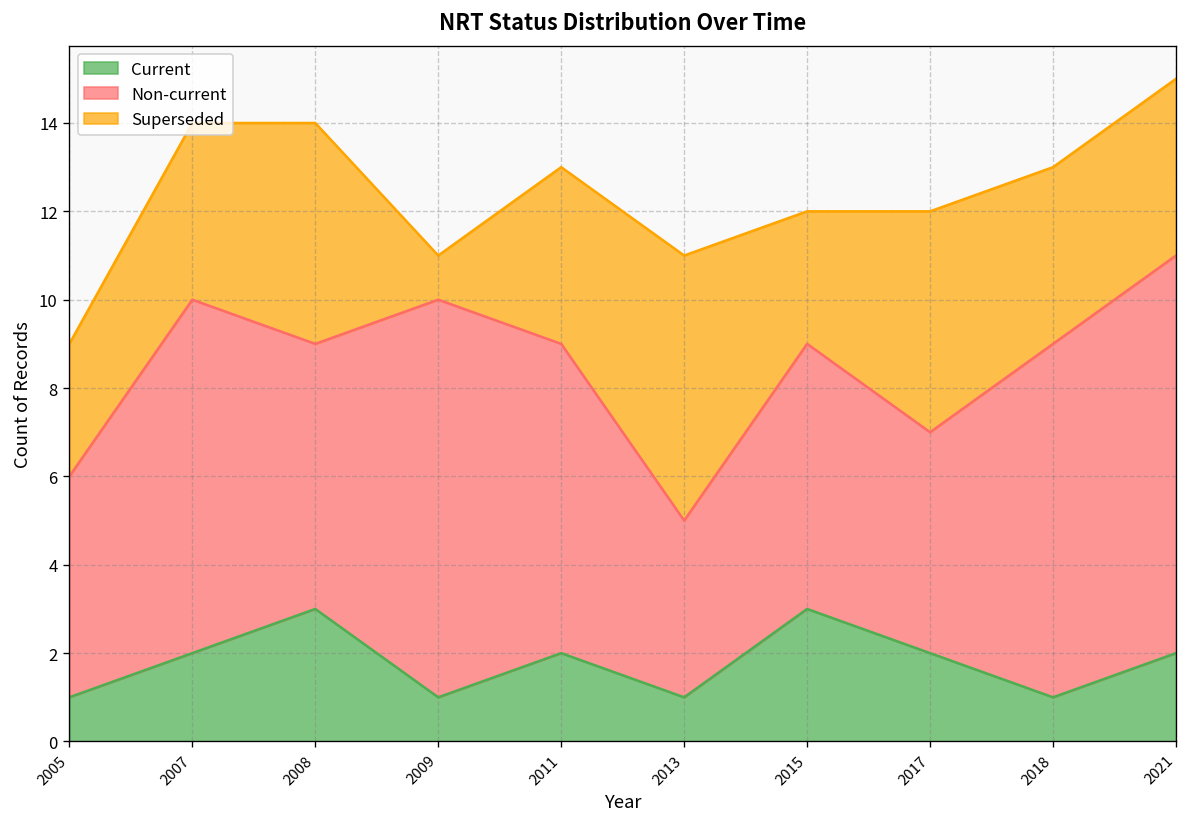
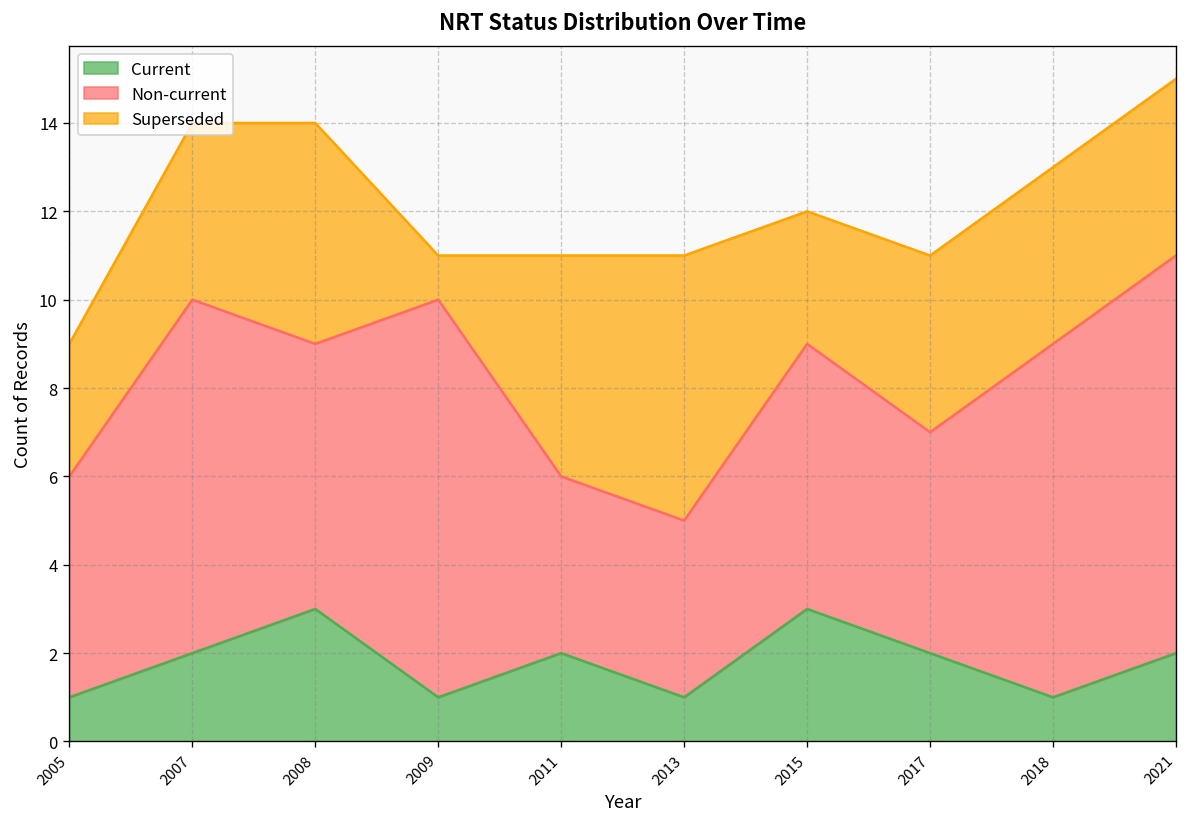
  {
    "Current": {
      "2005": 1,
      "2007": 2,
      "2008": 3,
      "2009": 1,
      "2011": 2,
      "2013": 1,
      "2015": 3,
      "2017": 2,
      "2018": 1,
      "2021": 2
    },
    "Non-current": {
      "2005": 5,
      "2007": 8,
      "2008": 6,
      "2009": 9,
-     "2011": 7,
+     "2011": 4,
      "2013": 4,
      "2015": 6,
      "2017": 5,
      "2018": 8,
      "2021": 9
    },
    "Superseded": {
      "2005": 3,
      "2008": 5,
      "2009": 1,
-     "2011": 4,
+     "2011": 5,
      "2013": 6,
      "2015": 3,
-     "2017": 5,
+     "2017": 4,
      "2018": 4,
      "2021": 4
    }
  }
